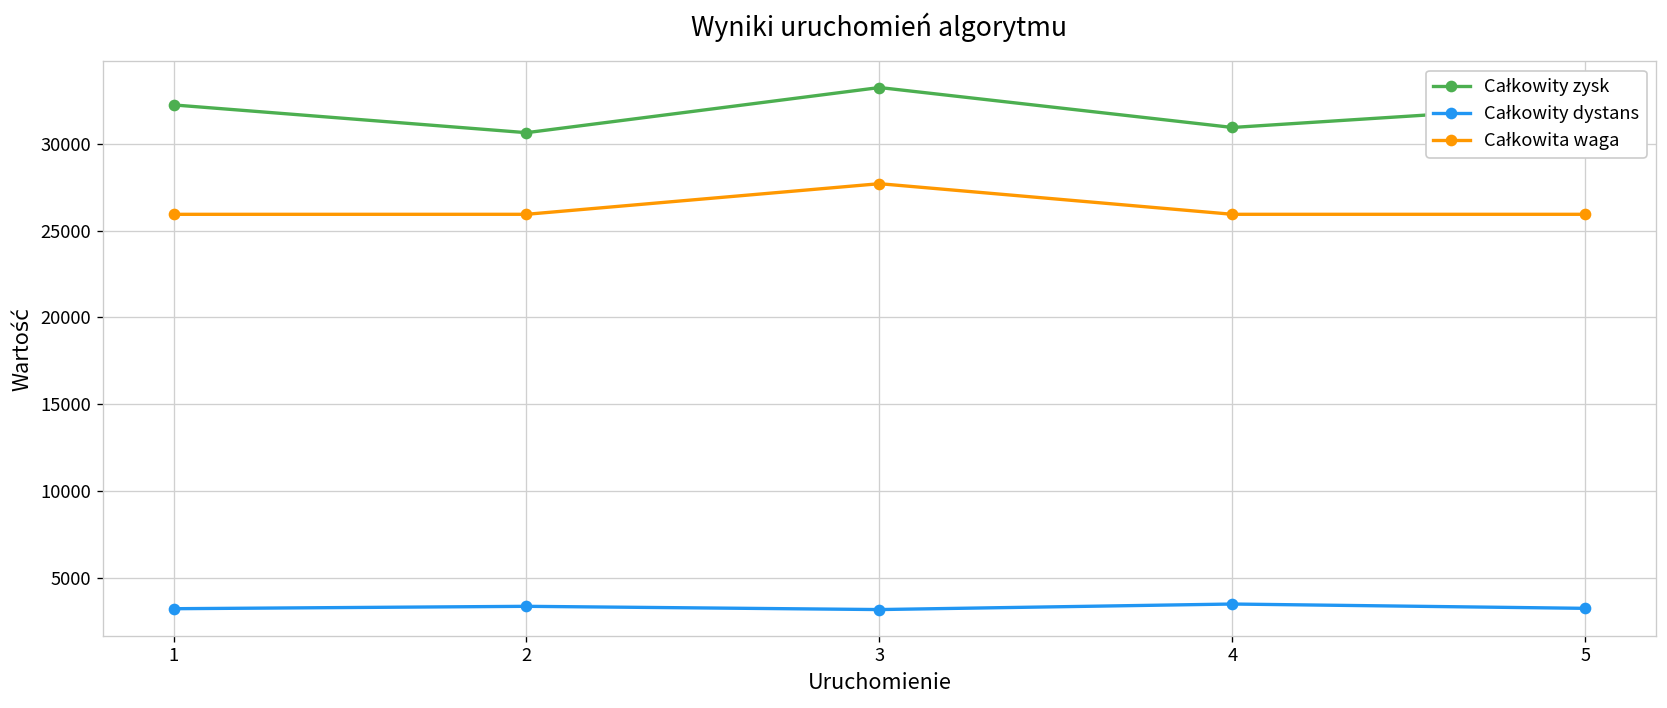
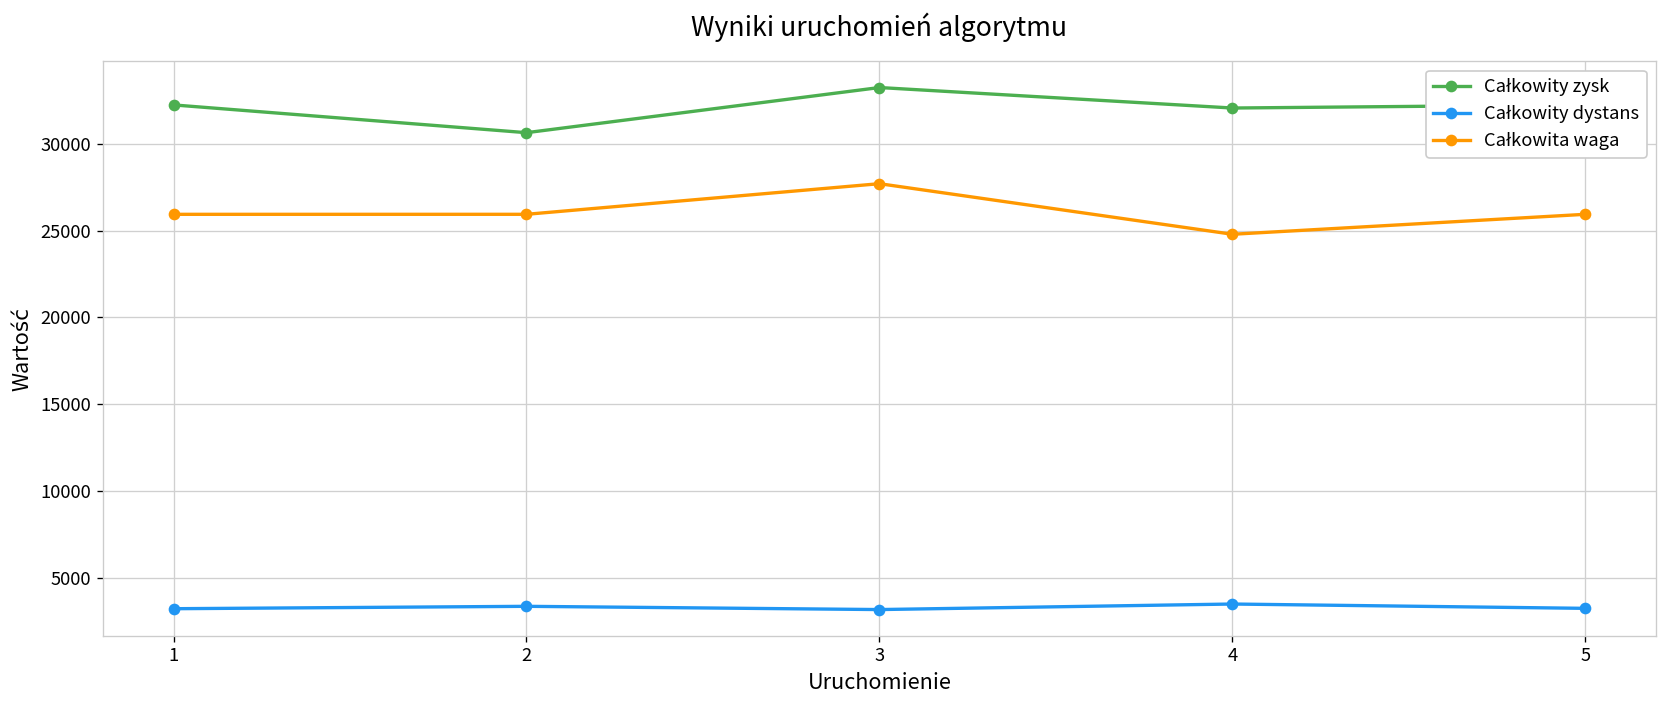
  {
    "Całkowity zysk": {
      "1": 32200,
      "2": 30600,
      "3": 33200,
-     "4": 30900
+     "4": 32100
    },
    "Całkowity dystans": {
      "1": 3200,
      "2": 3400,
      "3": 3200,
      "4": 3500,
      "5": 3200
    },
    "Całkowita waga": {
      "1": 25900,
      "2": 25900,
      "3": 27700,
-     "4": 25900,
+     "4": 24800,
      "5": 25900
    }
  }
